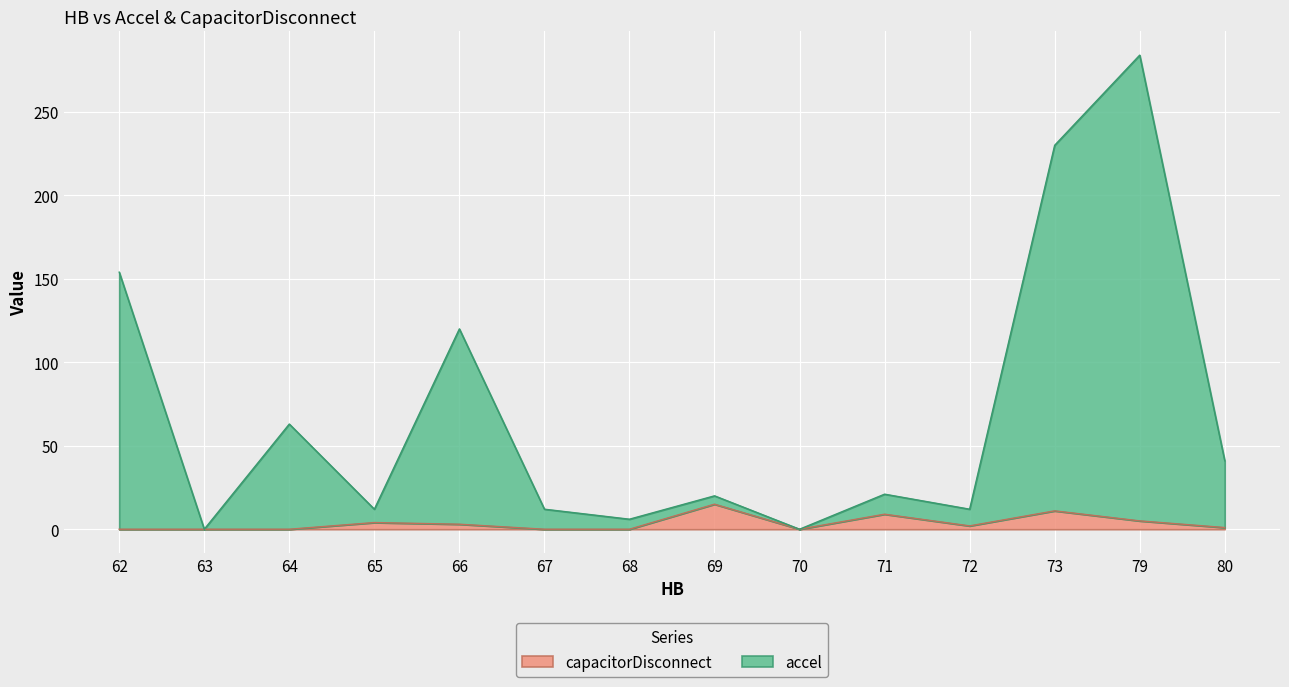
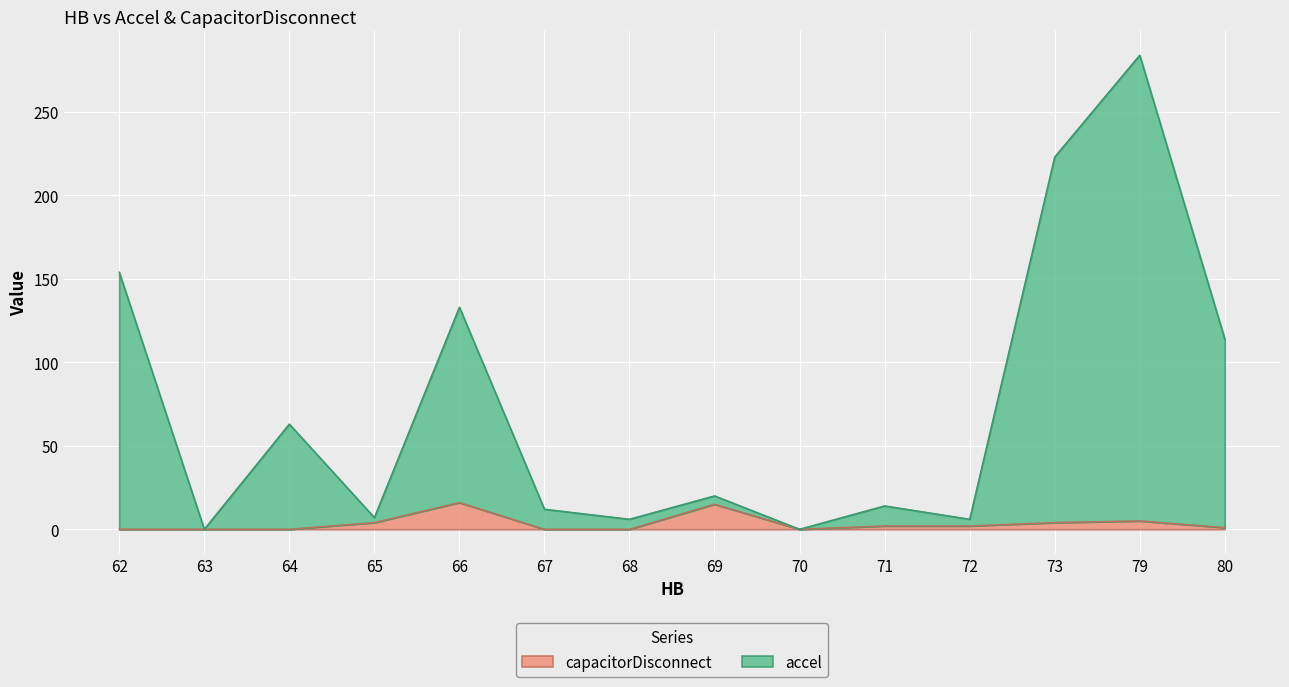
  {
    "capacitorDisconnect": {
      "62": 0,
      "64": 0,
      "65": 4,
-     "66": 3,
+     "66": 16,
      "67": 0,
      "68": 0,
      "69": 15,
-     "71": 9,
+     "71": 2,
      "72": 2,
-     "73": 11,
+     "73": 4,
      "79": 5,
      "80": 1
    },
    "accel": {
      "62": 154,
      "64": 63,
-     "65": 8,
+     "65": 3,
      "66": 117,
      "67": 12,
      "68": 6,
      "69": 5,
      "71": 12,
-     "72": 10,
+     "72": 4,
      "73": 219,
      "79": 279,
-     "80": 40
+     "80": 113
    }
  }
